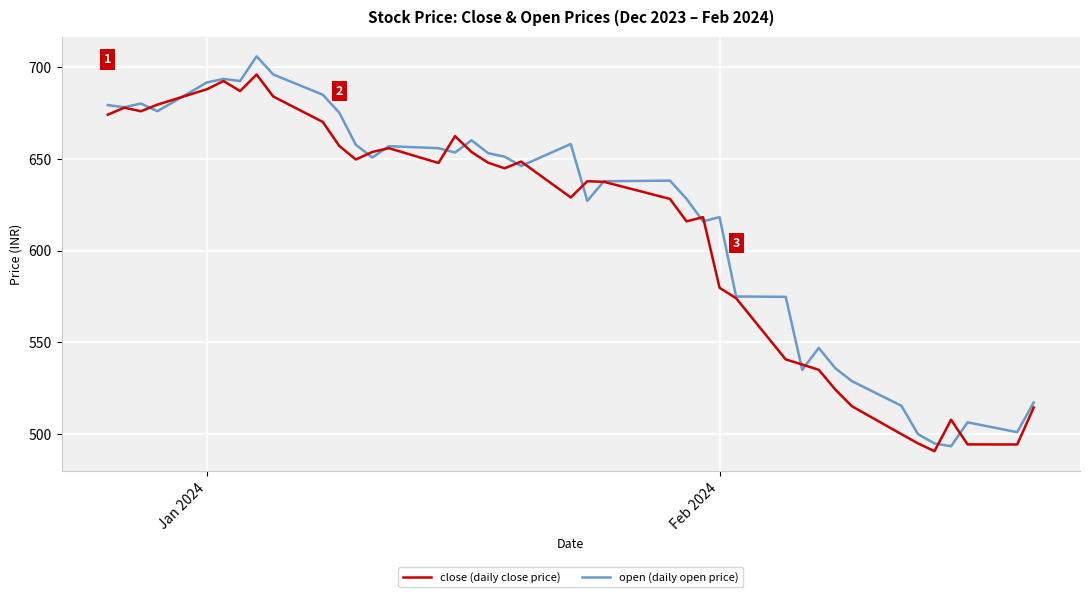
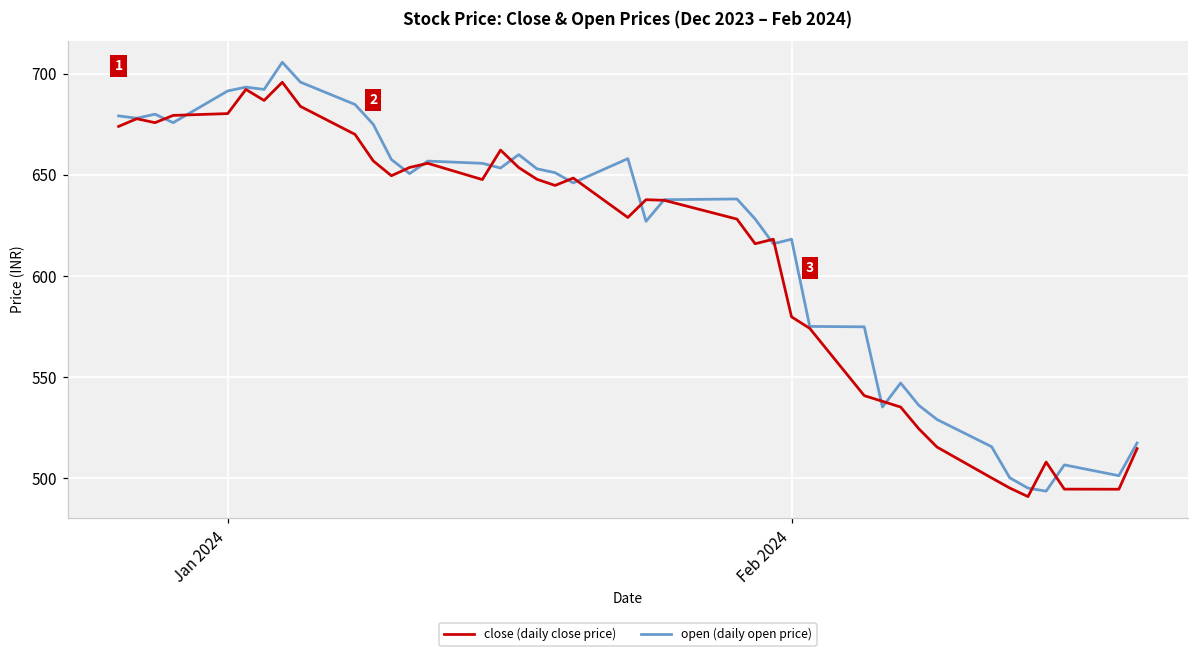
  {
    "close (daily close price)": {
-     "Jan 2024": 688,
+     "Jan 2024": 680,
      "Feb 2024": 580
    },
    "open (daily open price)": {
      "Jan 2024": 692
    }
  }
